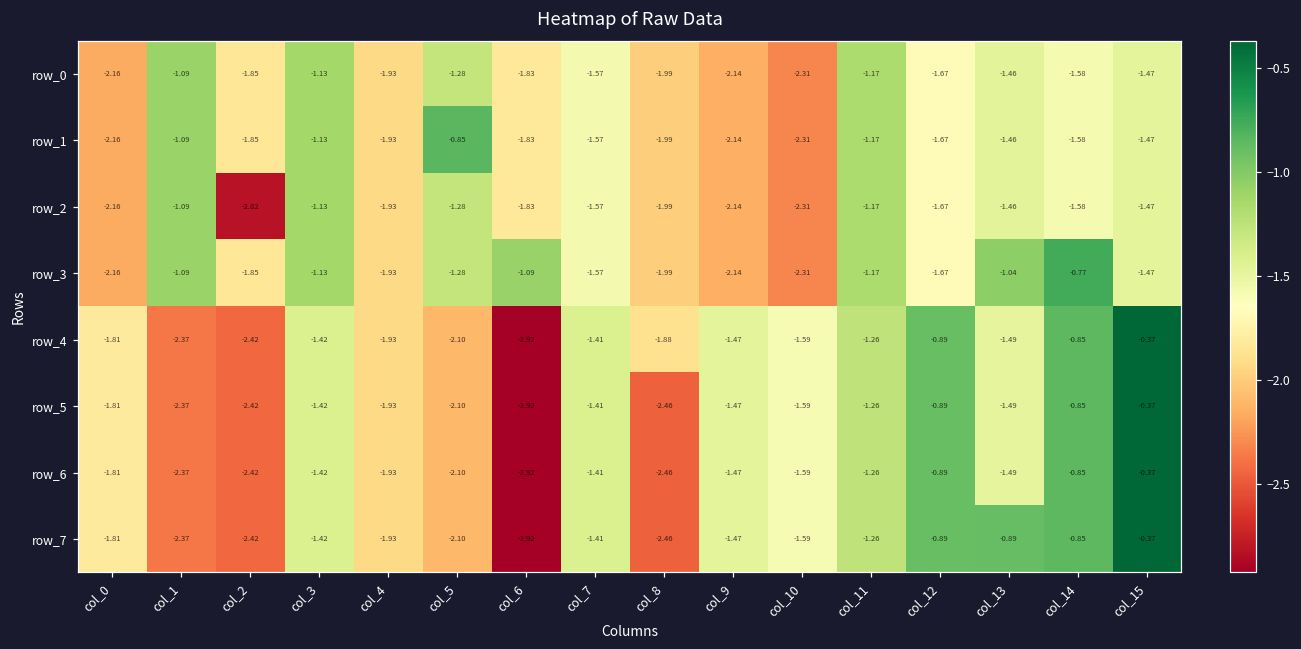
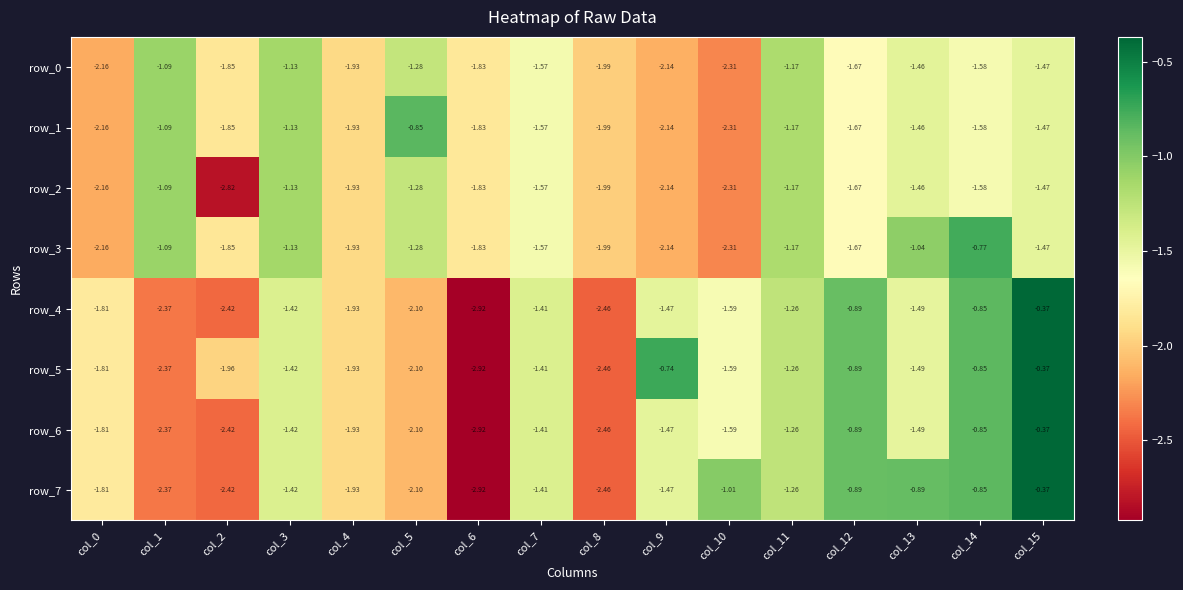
  {
    "row_0": {
      "col_0": -2.16,
      "col_1": -1.09,
      "col_2": -1.85,
      "col_3": -1.13,
      "col_4": -1.93,
      "col_5": -1.28,
      "col_6": -1.83,
      "col_7": -1.57,
      "col_8": -1.99,
      "col_9": -2.14,
      "col_10": -2.31,
      "col_11": -1.17,
      "col_12": -1.67,
      "col_13": -1.46,
      "col_14": -1.58,
      "col_15": -1.47
    },
    "row_1": {
      "col_0": -2.16,
      "col_1": -1.09,
      "col_2": -1.85,
      "col_3": -1.13,
      "col_4": -1.93,
      "col_5": -0.85,
      "col_6": -1.83,
      "col_7": -1.57,
      "col_8": -1.99,
      "col_9": -2.14,
      "col_10": -2.31,
      "col_11": -1.17,
      "col_12": -1.67,
      "col_13": -1.46,
      "col_14": -1.58,
      "col_15": -1.47
    },
    "row_2": {
      "col_0": -2.16,
      "col_1": -1.09,
      "col_2": -2.82,
      "col_3": -1.13,
      "col_4": -1.93,
      "col_5": -1.28,
      "col_6": -1.83,
      "col_7": -1.57,
      "col_8": -1.99,
      "col_9": -2.14,
      "col_10": -2.31,
      "col_11": -1.17,
      "col_12": -1.67,
      "col_13": -1.46,
      "col_14": -1.58,
      "col_15": -1.47
    },
    "row_3": {
      "col_0": -2.16,
      "col_1": -1.09,
      "col_2": -1.85,
      "col_3": -1.13,
      "col_4": -1.93,
      "col_5": -1.28,
-     "col_6": -1.09,
+     "col_6": -1.83,
      "col_7": -1.57,
      "col_8": -1.99,
      "col_9": -2.14,
      "col_10": -2.31,
      "col_11": -1.17,
      "col_12": -1.67,
      "col_13": -1.04,
      "col_14": -0.77,
      "col_15": -1.47
    },
    "row_4": {
      "col_0": -1.81,
      "col_1": -2.37,
      "col_2": -2.42,
      "col_3": -1.42,
      "col_4": -1.93,
      "col_5": -2.10,
      "col_6": -2.92,
      "col_7": -1.41,
-     "col_8": -1.88,
+     "col_8": -2.46,
      "col_9": -1.47,
      "col_10": -1.59,
      "col_11": -1.26,
      "col_12": -0.89,
      "col_13": -1.49,
      "col_14": -0.85,
      "col_15": -0.37
    },
    "row_5": {
      "col_0": -1.81,
      "col_1": -2.37,
-     "col_2": -2.42,
+     "col_2": -1.96,
      "col_3": -1.42,
      "col_4": -1.93,
      "col_5": -2.10,
      "col_6": -2.92,
      "col_7": -1.41,
      "col_8": -2.46,
-     "col_9": -1.47,
+     "col_9": -0.74,
      "col_10": -1.59,
      "col_11": -1.26,
      "col_12": -0.89,
      "col_13": -1.49,
      "col_14": -0.85,
      "col_15": -0.37
    },
    "row_6": {
      "col_0": -1.81,
      "col_1": -2.37,
      "col_2": -2.42,
      "col_3": -1.42,
      "col_4": -1.93,
      "col_5": -2.10,
      "col_6": -2.92,
      "col_7": -1.41,
      "col_8": -2.46,
      "col_9": -1.47,
      "col_10": -1.59,
      "col_11": -1.26,
      "col_12": -0.89,
      "col_13": -1.49,
      "col_14": -0.85,
      "col_15": -0.37
    },
    "row_7": {
      "col_0": -1.81,
      "col_1": -2.37,
      "col_2": -2.42,
      "col_3": -1.42,
      "col_4": -1.93,
      "col_5": -2.10,
      "col_6": -2.92,
      "col_7": -1.41,
      "col_8": -2.46,
      "col_9": -1.47,
-     "col_10": -1.59,
+     "col_10": -1.01,
      "col_11": -1.26,
      "col_12": -0.89,
      "col_13": -0.89,
      "col_14": -0.85,
      "col_15": -0.37
    }
  }
